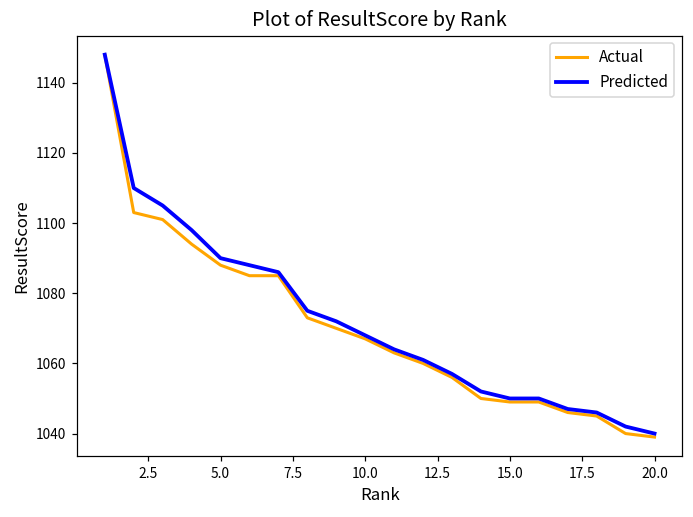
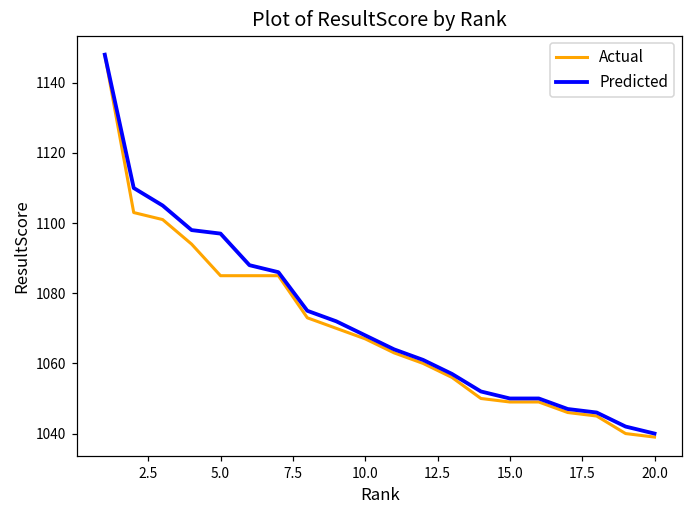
  {
    "Actual": {
-     "5.0": 1088,
+     "5.0": 1085,
      "10.0": 1067,
      "15.0": 1049,
      "20.0": 1039
    },
    "Predicted": {
-     "5.0": 1090,
+     "5.0": 1097,
      "10.0": 1068,
      "15.0": 1050,
      "20.0": 1040
    }
  }
